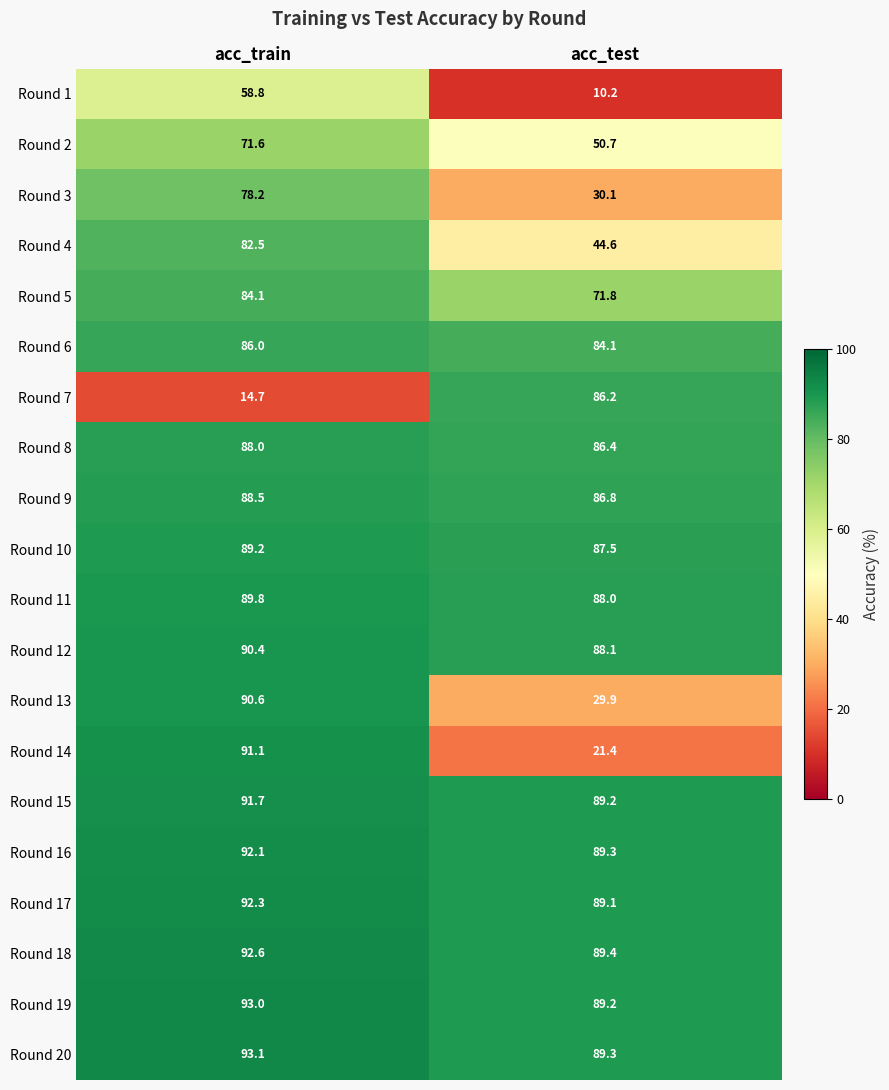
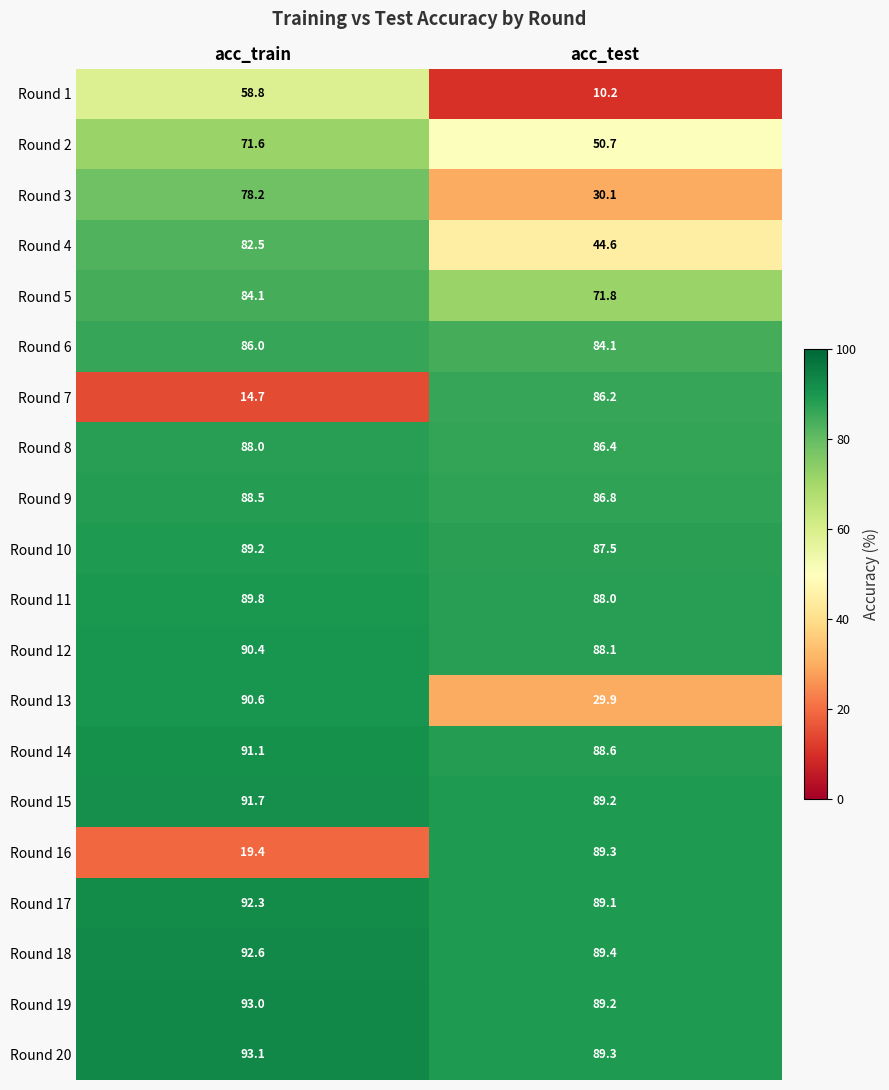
  {
    "Round 1": {
      "acc_train": 58.8,
      "acc_test": 10.2
    },
    "Round 2": {
      "acc_train": 71.6,
      "acc_test": 50.7
    },
    "Round 3": {
      "acc_train": 78.2,
      "acc_test": 30.1
    },
    "Round 4": {
      "acc_train": 82.5,
      "acc_test": 44.6
    },
    "Round 5": {
      "acc_train": 84.1,
      "acc_test": 71.8
    },
    "Round 6": {
      "acc_train": 86.0,
      "acc_test": 84.1
    },
    "Round 7": {
      "acc_train": 14.7,
      "acc_test": 86.2
    },
    "Round 8": {
      "acc_train": 88.0,
      "acc_test": 86.4
    },
    "Round 9": {
      "acc_train": 88.5,
      "acc_test": 86.8
    },
    "Round 10": {
      "acc_train": 89.2,
      "acc_test": 87.5
    },
    "Round 11": {
      "acc_train": 89.8,
      "acc_test": 88.0
    },
    "Round 12": {
      "acc_train": 90.4,
      "acc_test": 88.1
    },
    "Round 13": {
      "acc_train": 90.6,
      "acc_test": 29.9
    },
    "Round 14": {
      "acc_train": 91.1,
-     "acc_test": 21.4
+     "acc_test": 88.6
    },
    "Round 15": {
      "acc_train": 91.7,
      "acc_test": 89.2
    },
    "Round 16": {
-     "acc_train": 92.1,
+     "acc_train": 19.4,
      "acc_test": 89.3
    },
    "Round 17": {
      "acc_train": 92.3,
      "acc_test": 89.1
    },
    "Round 18": {
      "acc_train": 92.6,
      "acc_test": 89.4
    },
    "Round 19": {
      "acc_train": 93.0,
      "acc_test": 89.2
    },
    "Round 20": {
      "acc_train": 93.1,
      "acc_test": 89.3
    }
  }
